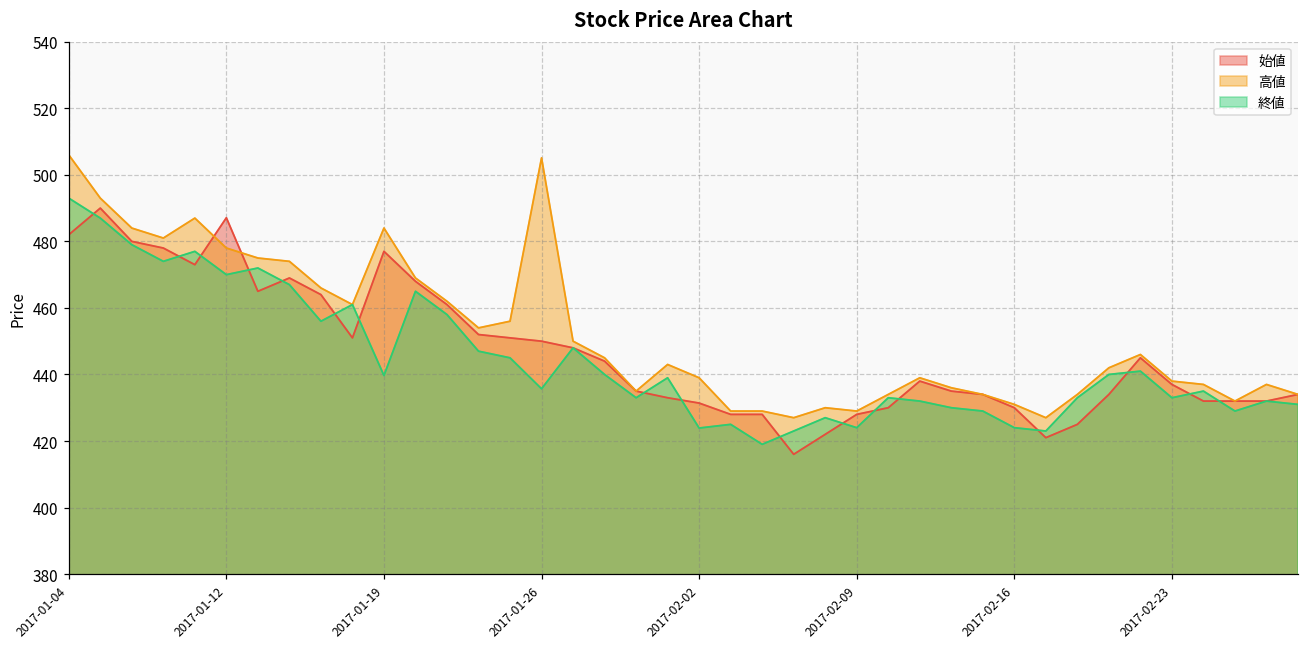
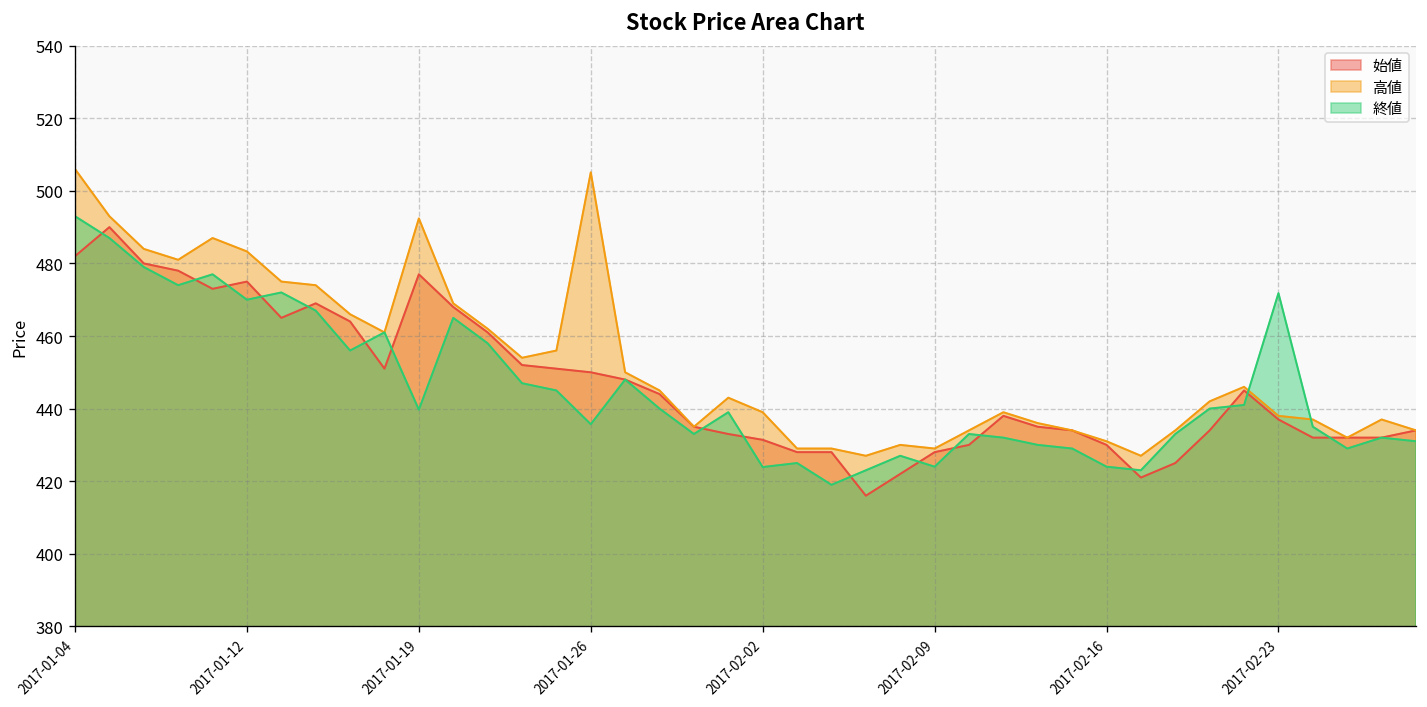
  {
    "始値": {
      "2017-01-04": 482,
-     "2017-01-12": 487,
+     "2017-01-12": 475,
      "2017-01-19": 477,
      "2017-01-26": 450,
      "2017-02-02": 431,
      "2017-02-09": 428,
      "2017-02-16": 430,
      "2017-02-23": 437
    },
    "高値": {
      "2017-01-04": 506,
-     "2017-01-12": 478,
-     "2017-01-19": 484,
+     "2017-01-12": 483,
+     "2017-01-19": 492,
      "2017-01-26": 505,
      "2017-02-02": 439,
      "2017-02-09": 429,
      "2017-02-16": 431,
      "2017-02-23": 438
    },
    "終値": {
      "2017-01-04": 493,
      "2017-01-12": 470,
      "2017-01-19": 440,
      "2017-01-26": 436,
      "2017-02-02": 424,
      "2017-02-09": 424,
      "2017-02-16": 424,
-     "2017-02-23": 433
+     "2017-02-23": 472
    }
  }
